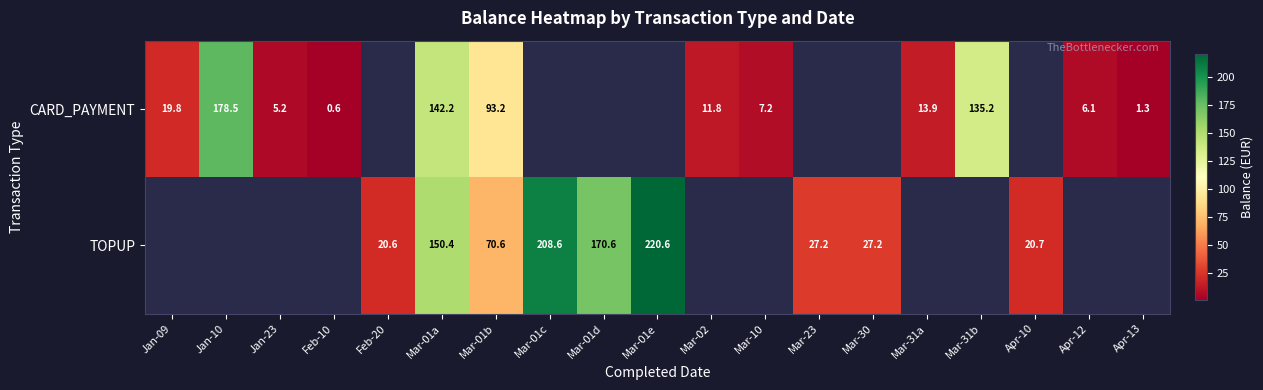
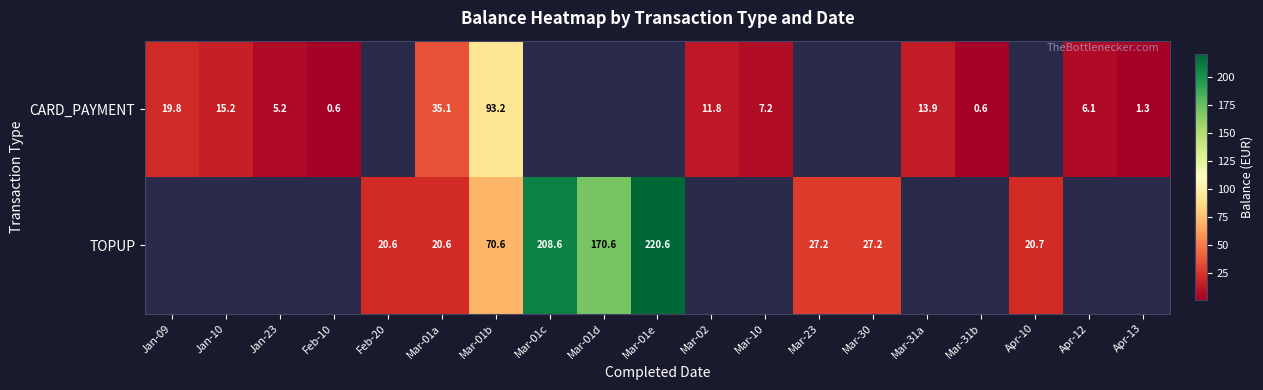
  {
    "CARD_PAYMENT": {
      "Jan-09": 19.8,
-     "Jan-10": 178.5,
+     "Jan-10": 15.2,
      "Jan-23": 5.2,
      "Feb-10": 0.6,
-     "Mar-01a": 142.2,
+     "Mar-01a": 35.1,
      "Mar-01b": 93.2,
      "Mar-02": 11.8,
      "Mar-10": 7.2,
      "Mar-31a": 13.9,
-     "Mar-31b": 135.2,
+     "Mar-31b": 0.6,
      "Apr-13": 1.3
    },
    "TOPUP": {
      "Feb-20": 20.6,
-     "Mar-01a": 150.4,
+     "Mar-01a": 20.6,
      "Mar-01b": 70.6,
      "Mar-01c": 208.6,
      "Mar-01d": 170.6,
      "Mar-01e": 220.6,
      "Mar-23": 27.2,
      "Mar-30": 27.2,
      "Apr-10": 20.7
    }
  }
